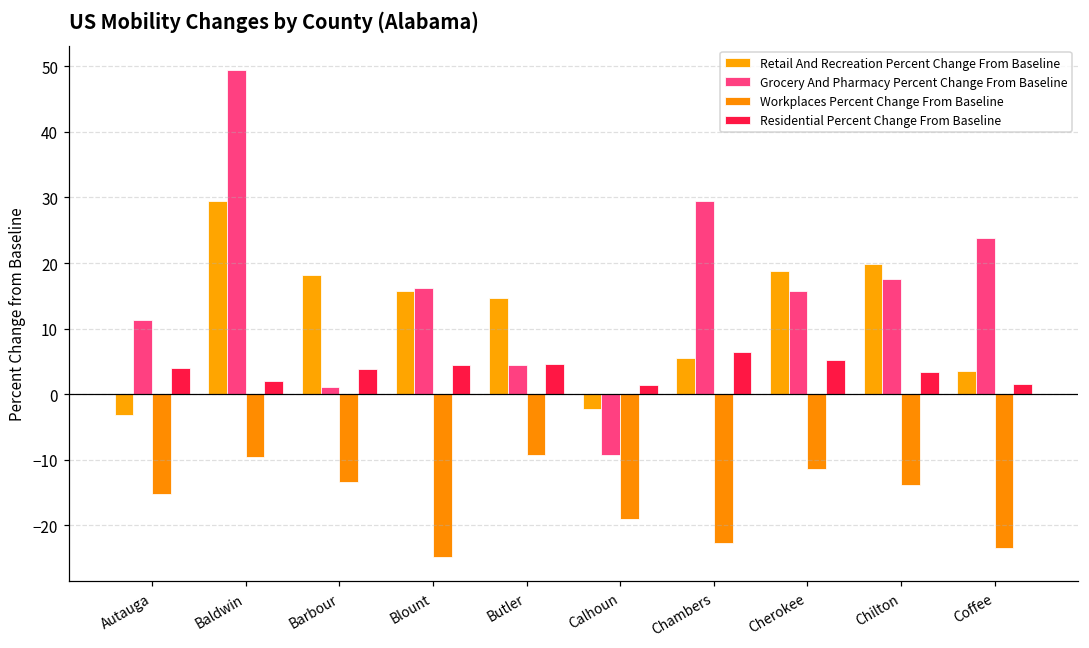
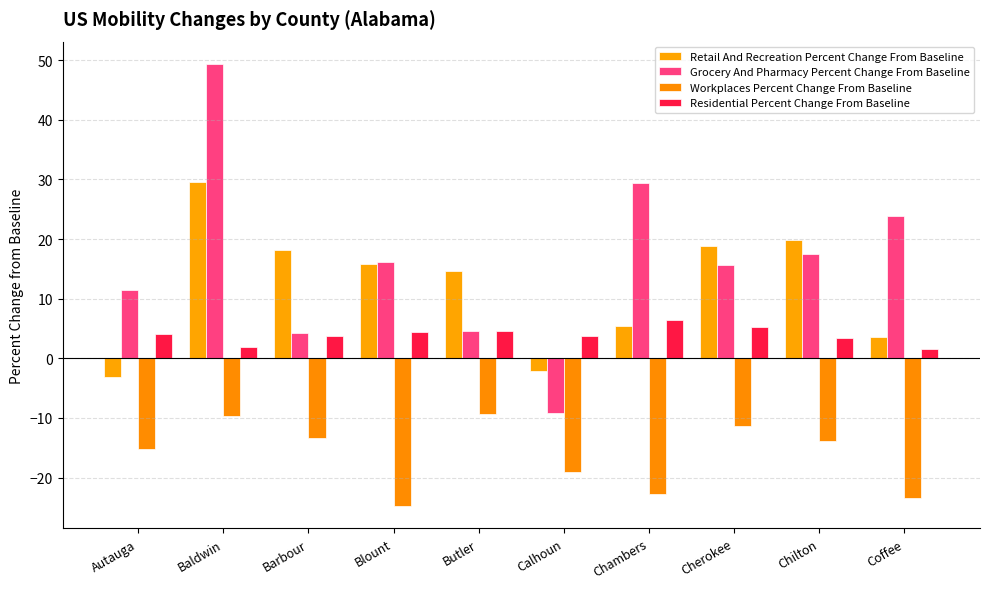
  {
    "Grocery And Pharmacy Percent Change From Baseline": {
      "Autauga": 11,
      "Baldwin": 49,
-     "Barbour": 1,
+     "Barbour": 4,
      "Blount": 16,
      "Butler": 5,
      "Calhoun": -9,
      "Chambers": 29,
      "Cherokee": 16,
      "Chilton": 18,
      "Coffee": 24
    },
    "Residential Percent Change From Baseline": {
      "Autauga": 4,
      "Baldwin": 2,
      "Barbour": 4,
      "Blount": 4,
      "Butler": 5,
-     "Calhoun": 1,
+     "Calhoun": 4,
      "Chambers": 7,
      "Cherokee": 5,
      "Chilton": 3,
      "Coffee": 2
    }
  }
